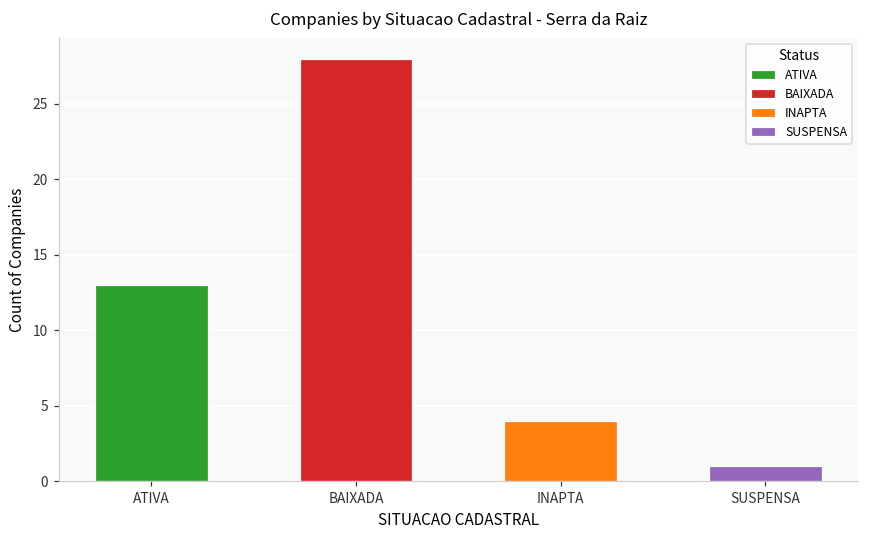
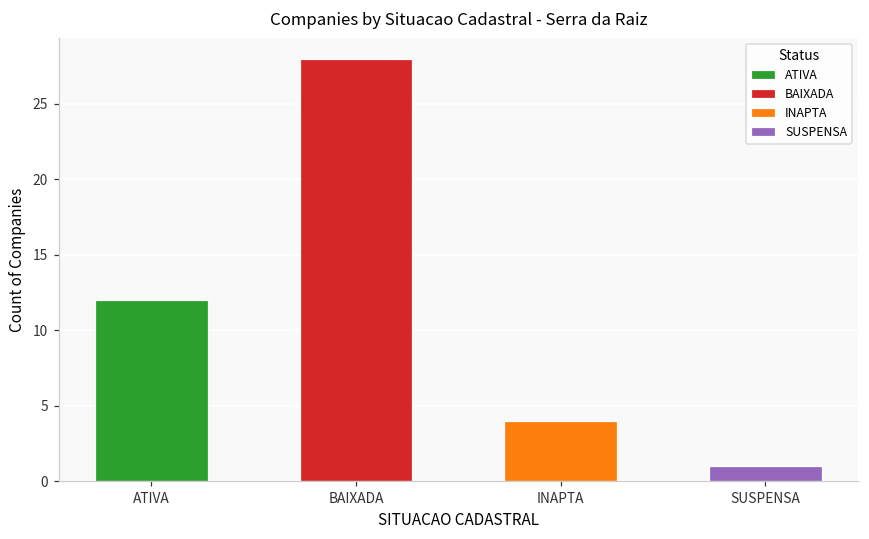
  {
-   "ATIVA": 13,
+   "ATIVA": 12,
    "BAIXADA": 28,
    "INAPTA": 4,
    "SUSPENSA": 1
  }
